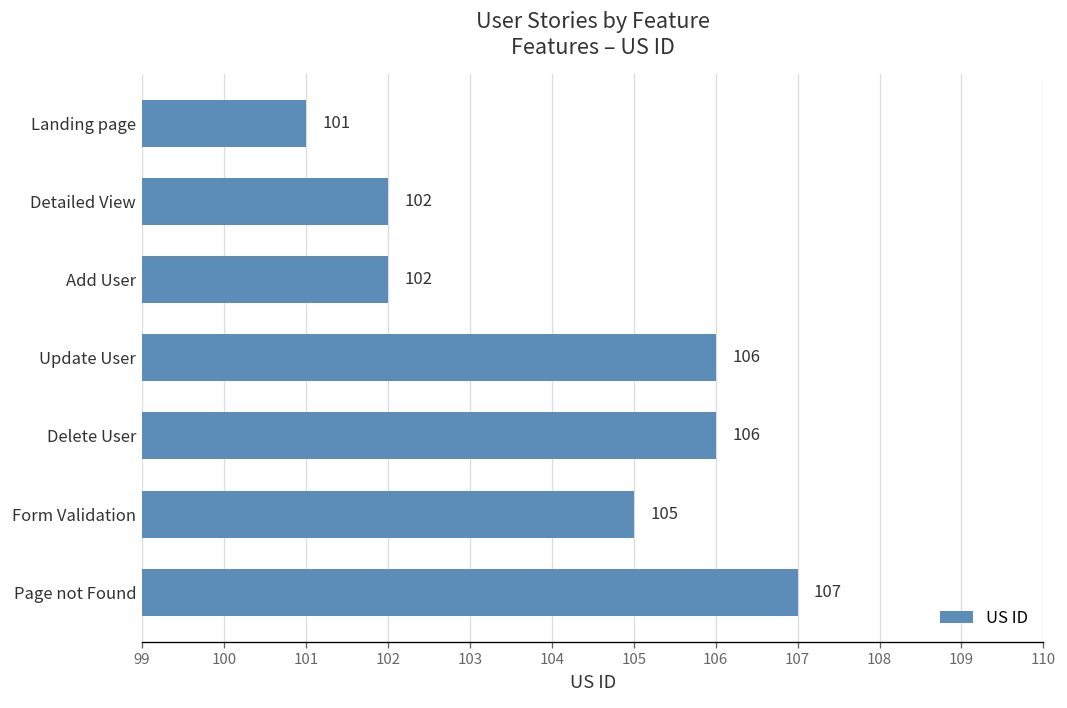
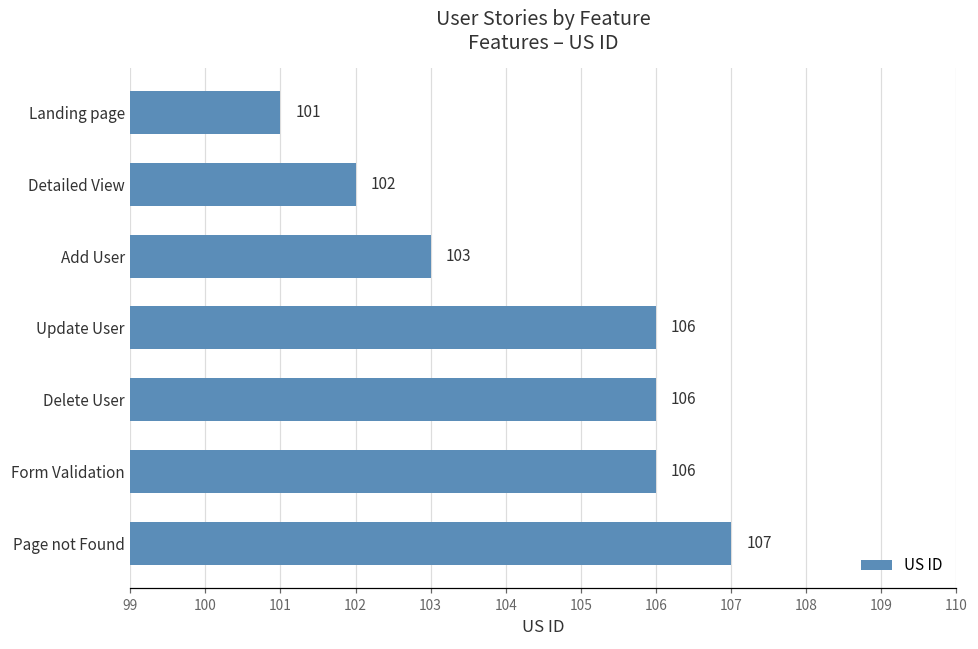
  {
    "Landing page": 101,
    "Detailed View": 102,
-   "Add User": 102,
+   "Add User": 103,
    "Update User": 106,
    "Delete User": 106,
-   "Form Validation": 105,
+   "Form Validation": 106,
    "Page not Found": 107
  }
